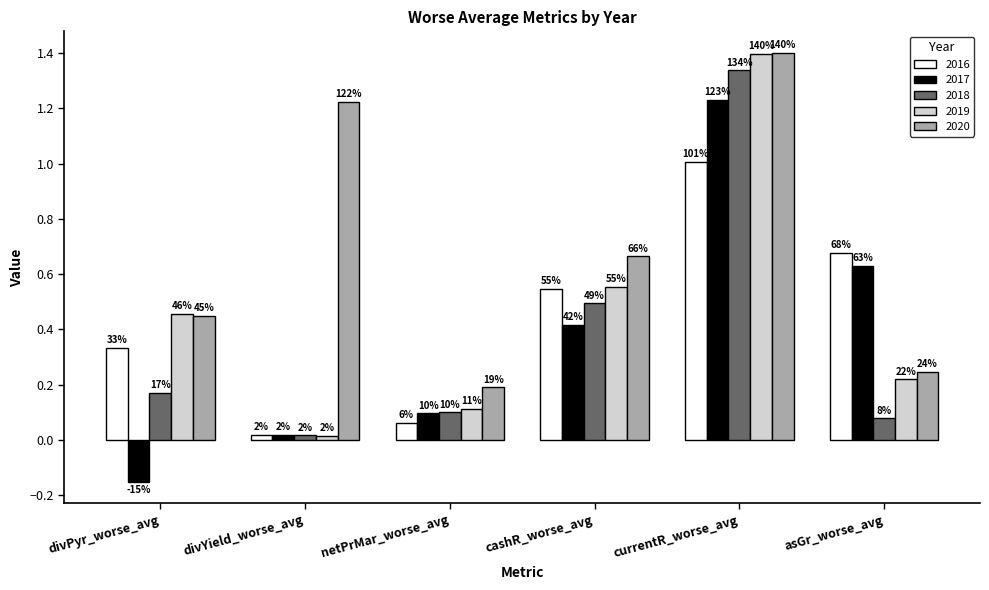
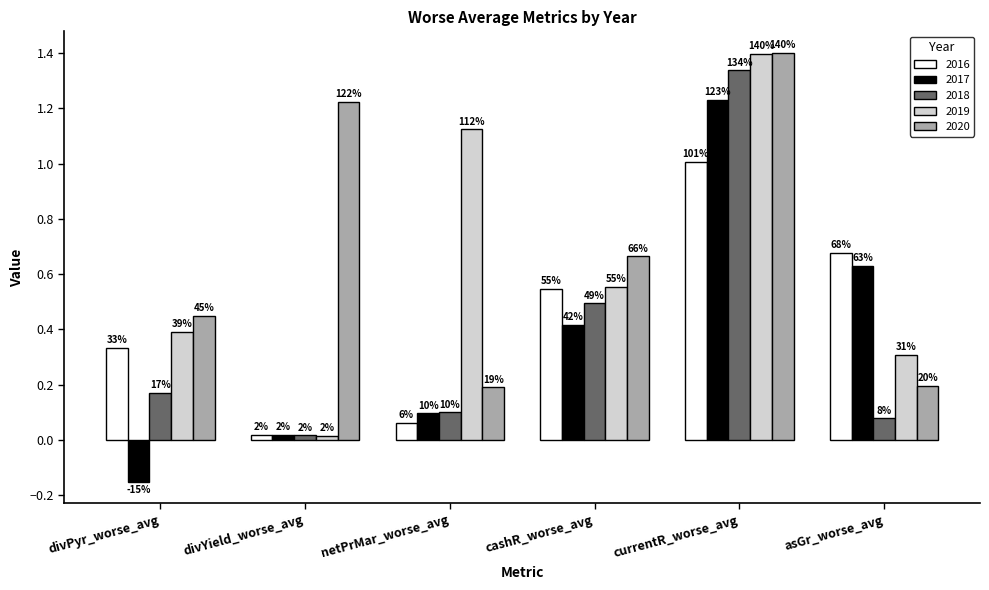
  {
    "2016": {
      "divPyr_worse_avg": "33%",
      "divYield_worse_avg": "2%",
      "netPrMar_worse_avg": "6%",
      "cashR_worse_avg": "55%",
      "currentR_worse_avg": "101%",
      "asGr_worse_avg": "68%"
    },
    "2017": {
      "divPyr_worse_avg": "-15%",
      "divYield_worse_avg": "2%",
      "netPrMar_worse_avg": "10%",
      "cashR_worse_avg": "42%",
      "currentR_worse_avg": "123%",
      "asGr_worse_avg": "63%"
    },
    "2018": {
      "divPyr_worse_avg": "17%",
      "divYield_worse_avg": "2%",
      "netPrMar_worse_avg": "10%",
      "cashR_worse_avg": "49%",
      "currentR_worse_avg": "134%",
      "asGr_worse_avg": "8%"
    },
    "2019": {
-     "divPyr_worse_avg": "46%",
+     "divPyr_worse_avg": "39%",
      "divYield_worse_avg": "2%",
-     "netPrMar_worse_avg": "11%",
+     "netPrMar_worse_avg": "112%",
      "cashR_worse_avg": "55%",
-     "asGr_worse_avg": "22%"
+     "asGr_worse_avg": "31%"
    },
    "2020": {
      "divPyr_worse_avg": "45%",
      "divYield_worse_avg": "122%",
      "netPrMar_worse_avg": "19%",
      "cashR_worse_avg": "66%",
-     "asGr_worse_avg": "24%"
+     "asGr_worse_avg": "20%"
    }
  }
